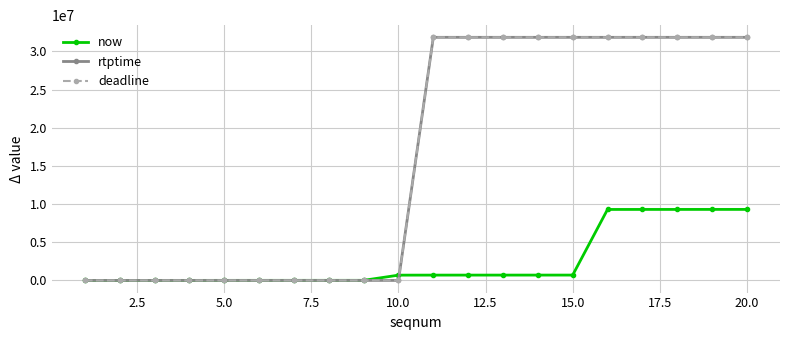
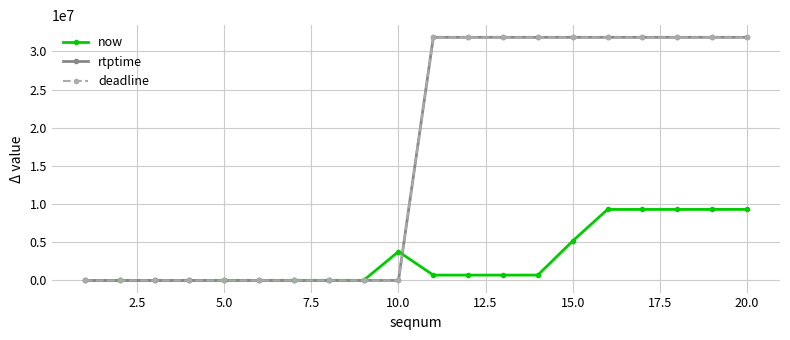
  {
    "now": {
-     "10.0": 1000000,
-     "15.0": 1000000,
+     "10.0": 4000000,
+     "15.0": 5000000,
      "20.0": 9000000
    },
    "deadline": {
      "10.0": 0,
      "15.0": 32000000,
      "20.0": 32000000
    }
  }
